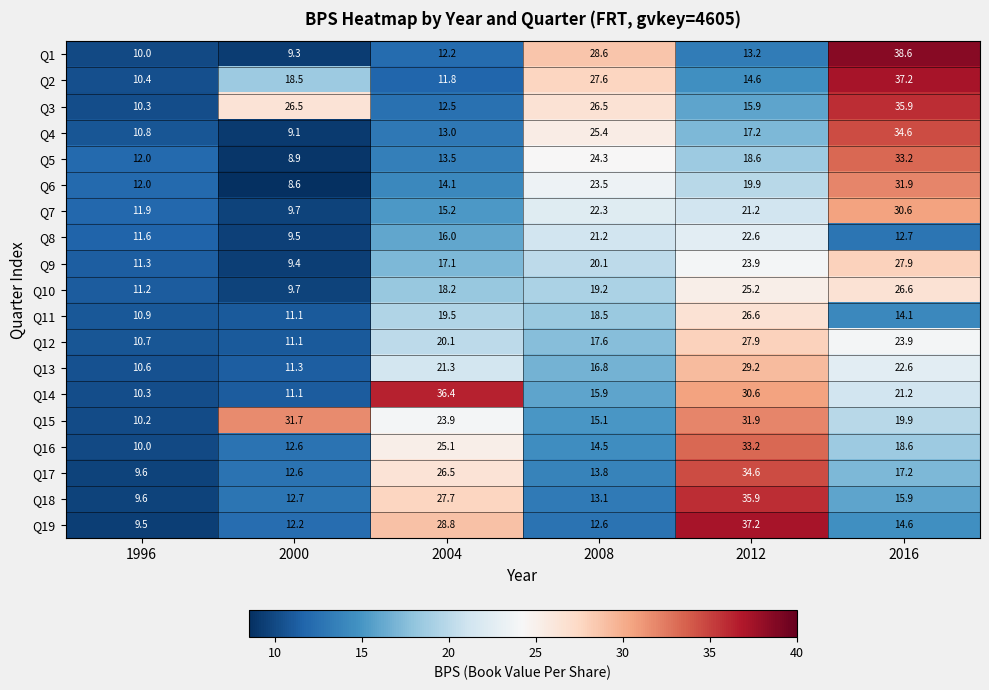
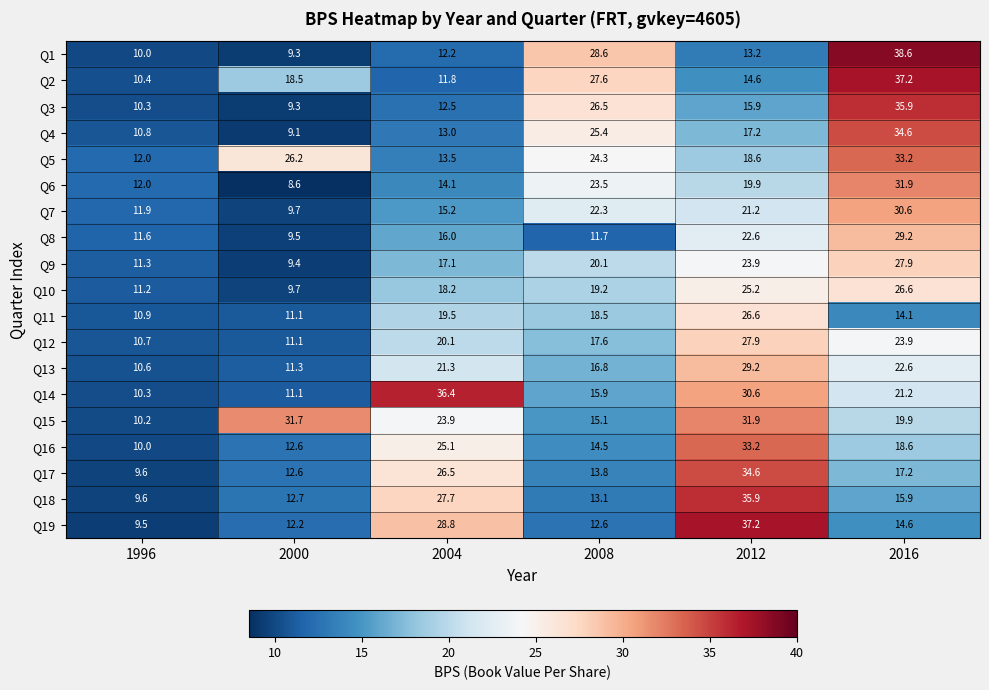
  {
    "Q1": {
      "1996": 10.0,
      "2000": 9.3,
      "2004": 12.2,
      "2008": 28.6,
      "2012": 13.2,
      "2016": 38.6
    },
    "Q2": {
      "1996": 10.4,
      "2000": 18.5,
      "2004": 11.8,
      "2008": 27.6,
      "2012": 14.6,
      "2016": 37.2
    },
    "Q3": {
      "1996": 10.3,
-     "2000": 26.5,
+     "2000": 9.3,
      "2004": 12.5,
      "2008": 26.5,
      "2012": 15.9,
      "2016": 35.9
    },
    "Q4": {
      "1996": 10.8,
      "2000": 9.1,
      "2004": 13.0,
      "2008": 25.4,
      "2012": 17.2,
      "2016": 34.6
    },
    "Q5": {
      "1996": 12.0,
-     "2000": 8.9,
+     "2000": 26.2,
      "2004": 13.5,
      "2008": 24.3,
      "2012": 18.6,
      "2016": 33.2
    },
    "Q6": {
      "1996": 12.0,
      "2000": 8.6,
      "2004": 14.1,
      "2008": 23.5,
      "2012": 19.9,
      "2016": 31.9
    },
    "Q7": {
      "1996": 11.9,
      "2000": 9.7,
      "2004": 15.2,
      "2008": 22.3,
      "2012": 21.2,
      "2016": 30.6
    },
    "Q8": {
      "1996": 11.6,
      "2000": 9.5,
      "2004": 16.0,
-     "2008": 21.2,
+     "2008": 11.7,
      "2012": 22.6,
-     "2016": 12.7
+     "2016": 29.2
    },
    "Q9": {
      "1996": 11.3,
      "2000": 9.4,
      "2004": 17.1,
      "2008": 20.1,
      "2012": 23.9,
      "2016": 27.9
    },
    "Q10": {
      "1996": 11.2,
      "2000": 9.7,
      "2004": 18.2,
      "2008": 19.2,
      "2012": 25.2,
      "2016": 26.6
    },
    "Q11": {
      "1996": 10.9,
      "2000": 11.1,
      "2004": 19.5,
      "2008": 18.5,
      "2012": 26.6,
      "2016": 14.1
    },
    "Q12": {
      "1996": 10.7,
      "2000": 11.1,
      "2004": 20.1,
      "2008": 17.6,
      "2012": 27.9,
      "2016": 23.9
    },
    "Q13": {
      "1996": 10.6,
      "2000": 11.3,
      "2004": 21.3,
      "2008": 16.8,
      "2012": 29.2,
      "2016": 22.6
    },
    "Q14": {
      "1996": 10.3,
      "2000": 11.1,
      "2004": 36.4,
      "2008": 15.9,
      "2012": 30.6,
      "2016": 21.2
    },
    "Q15": {
      "1996": 10.2,
      "2000": 31.7,
      "2004": 23.9,
      "2008": 15.1,
      "2012": 31.9,
      "2016": 19.9
    },
    "Q16": {
      "1996": 10.0,
      "2000": 12.6,
      "2004": 25.1,
      "2008": 14.5,
      "2012": 33.2,
      "2016": 18.6
    },
    "Q17": {
      "1996": 9.6,
      "2000": 12.6,
      "2004": 26.5,
      "2008": 13.8,
      "2012": 34.6,
      "2016": 17.2
    },
    "Q18": {
      "1996": 9.6,
      "2000": 12.7,
      "2004": 27.7,
      "2008": 13.1,
      "2012": 35.9,
      "2016": 15.9
    },
    "Q19": {
      "1996": 9.5,
      "2000": 12.2,
      "2004": 28.8,
      "2008": 12.6,
      "2012": 37.2,
      "2016": 14.6
    }
  }
